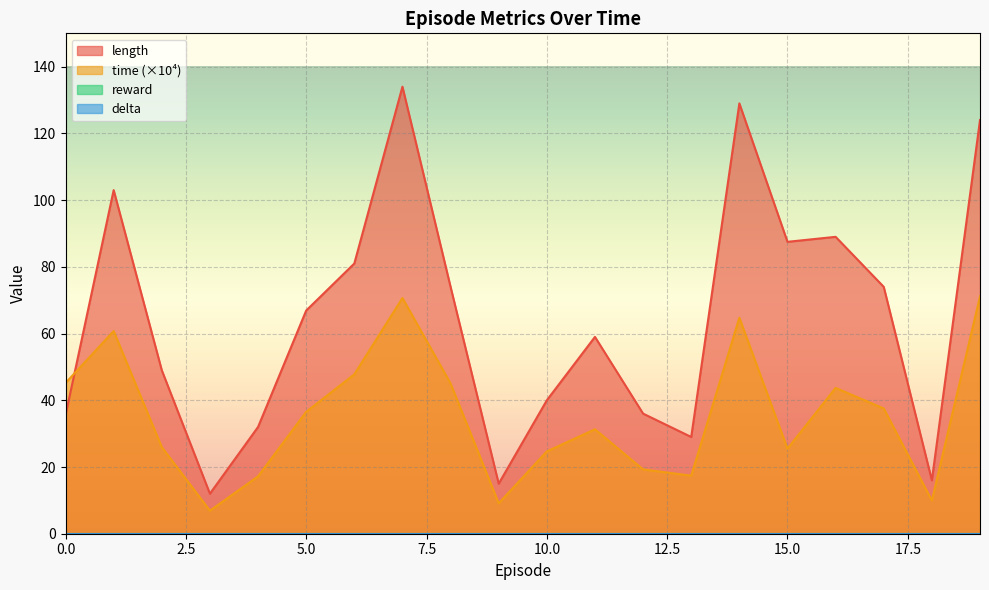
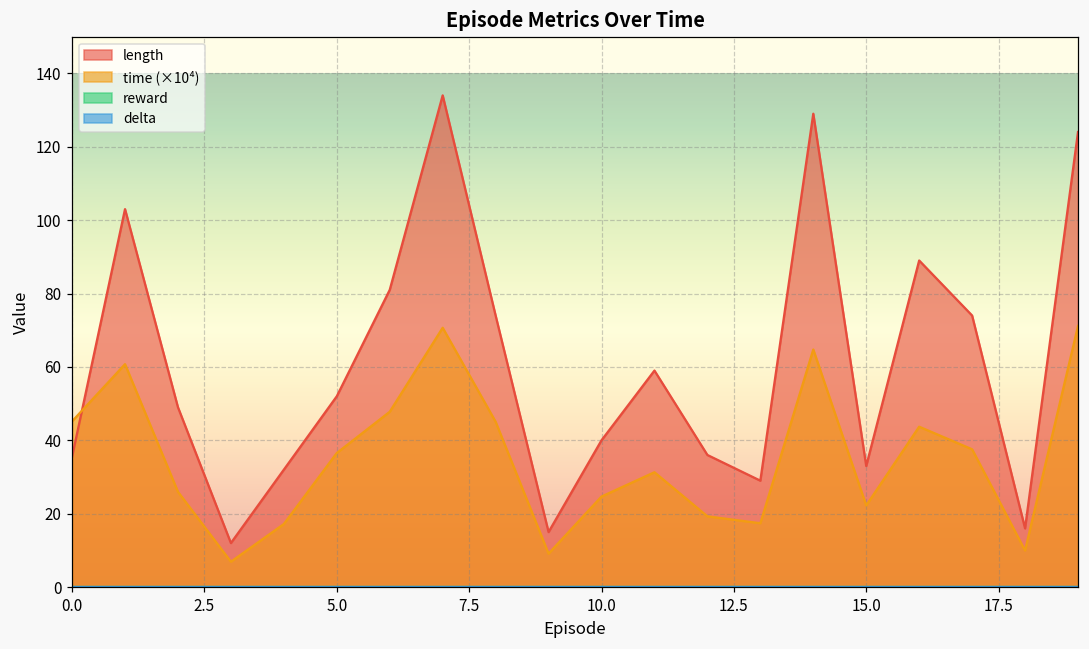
  {
    "length": {
      "0.0": 36,
-     "5.0": 67,
+     "5.0": 52,
      "10.0": 40,
-     "15.0": 88
+     "15.0": 33
    },
    "time (×10⁴)": {
      "0.0": 45,
      "5.0": 37,
      "10.0": 25,
-     "15.0": 25
+     "15.0": 22
    },
    "delta": {
      "0.0": 0,
      "5.0": 0,
      "10.0": 0,
      "15.0": 0
    }
  }
